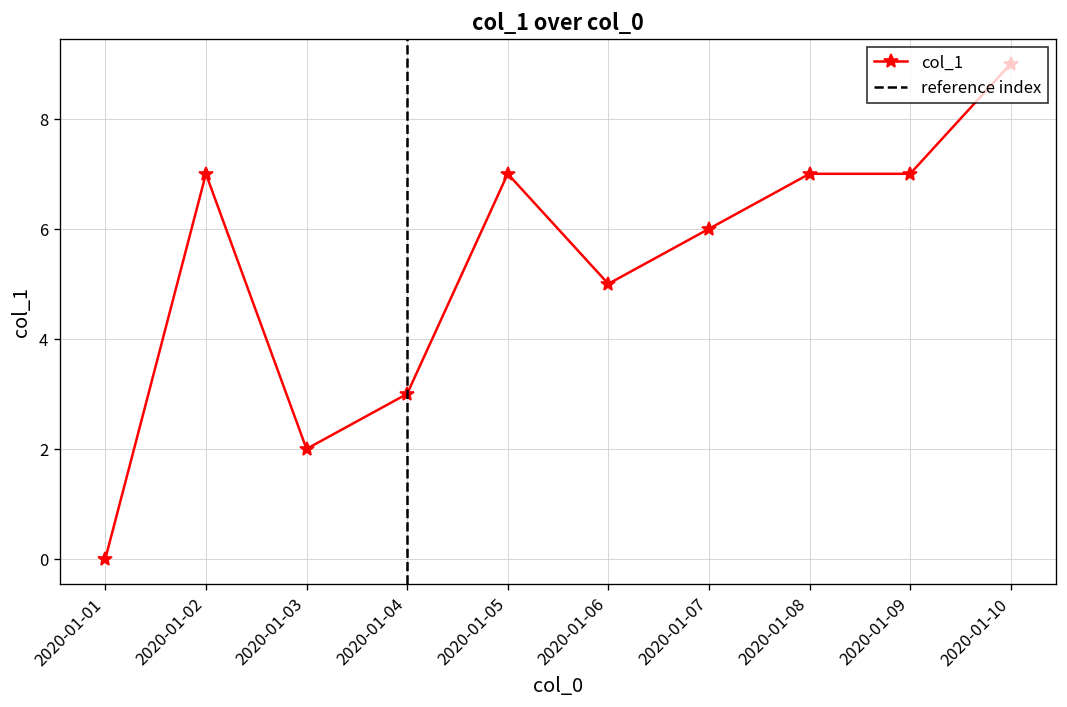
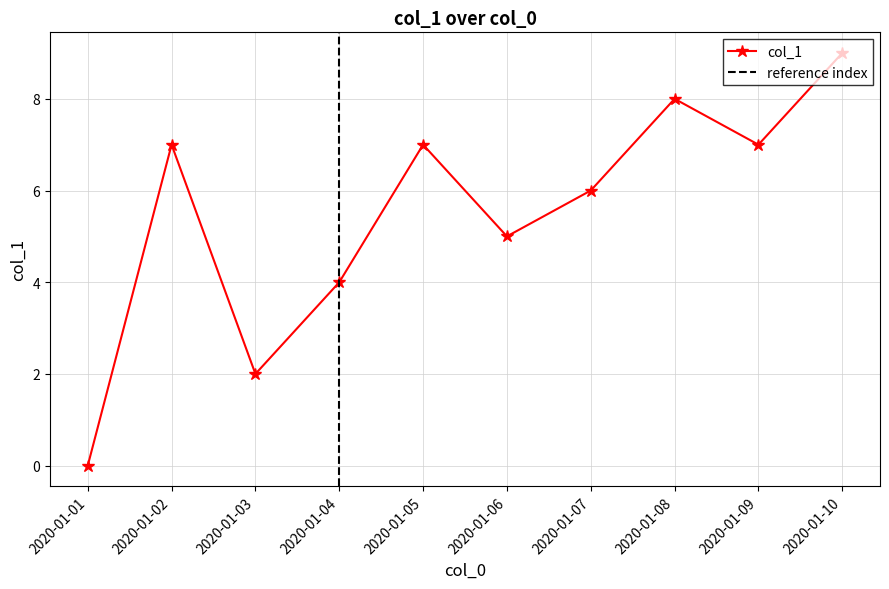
  {
    "2020-01-01": 0,
    "2020-01-02": 7,
    "2020-01-03": 2,
-   "2020-01-04": 3,
+   "2020-01-04": 4,
    "2020-01-05": 7,
    "2020-01-06": 5,
    "2020-01-07": 6,
-   "2020-01-08": 7,
+   "2020-01-08": 8,
    "2020-01-09": 7
  }
